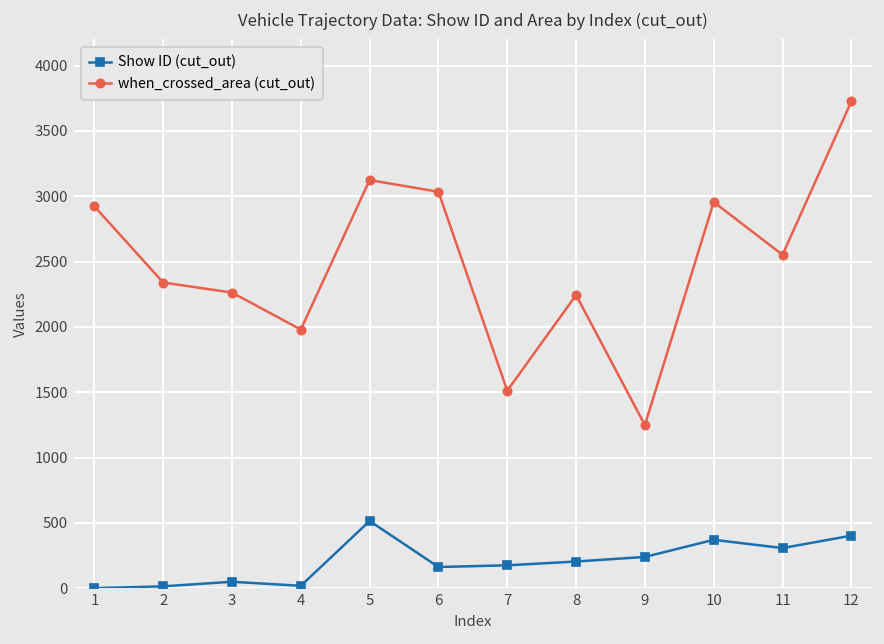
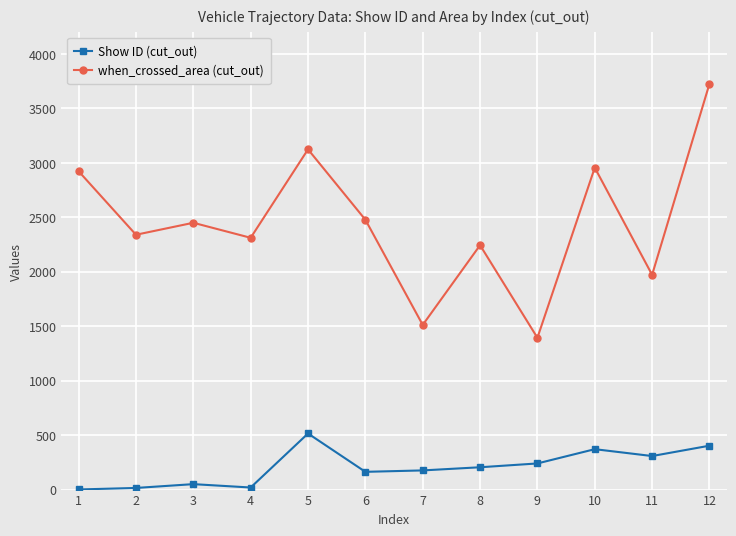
  {
    "Show ID (cut_out)": {
      "1": 0,
      "2": 20,
      "3": 50,
      "4": 20,
      "5": 520,
      "6": 160,
      "7": 180,
      "8": 210,
      "9": 240,
      "10": 370,
      "11": 310,
      "12": 400
    },
    "when_crossed_area (cut_out)": {
      "1": 2920,
      "2": 2340,
-     "3": 2260,
-     "4": 1980,
+     "3": 2450,
+     "4": 2310,
      "5": 3120,
-     "6": 3030,
+     "6": 2480,
      "7": 1510,
      "8": 2240,
-     "9": 1250,
+     "9": 1390,
      "10": 2960,
-     "11": 2550,
+     "11": 1970,
      "12": 3730
    }
  }
